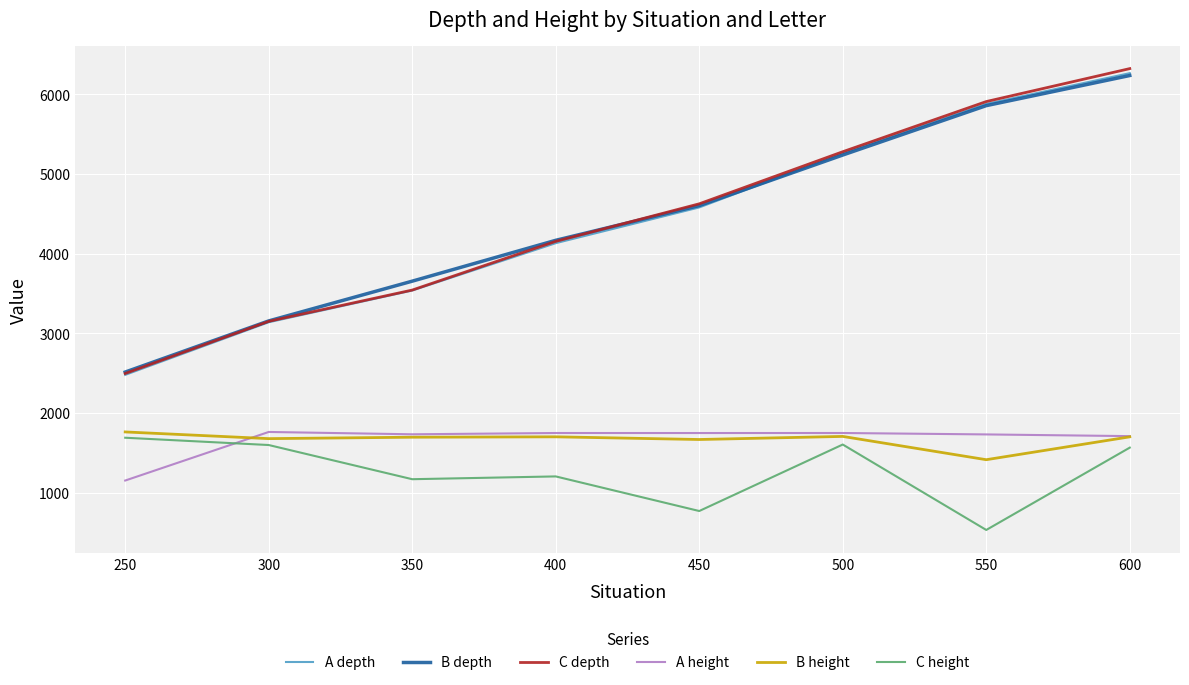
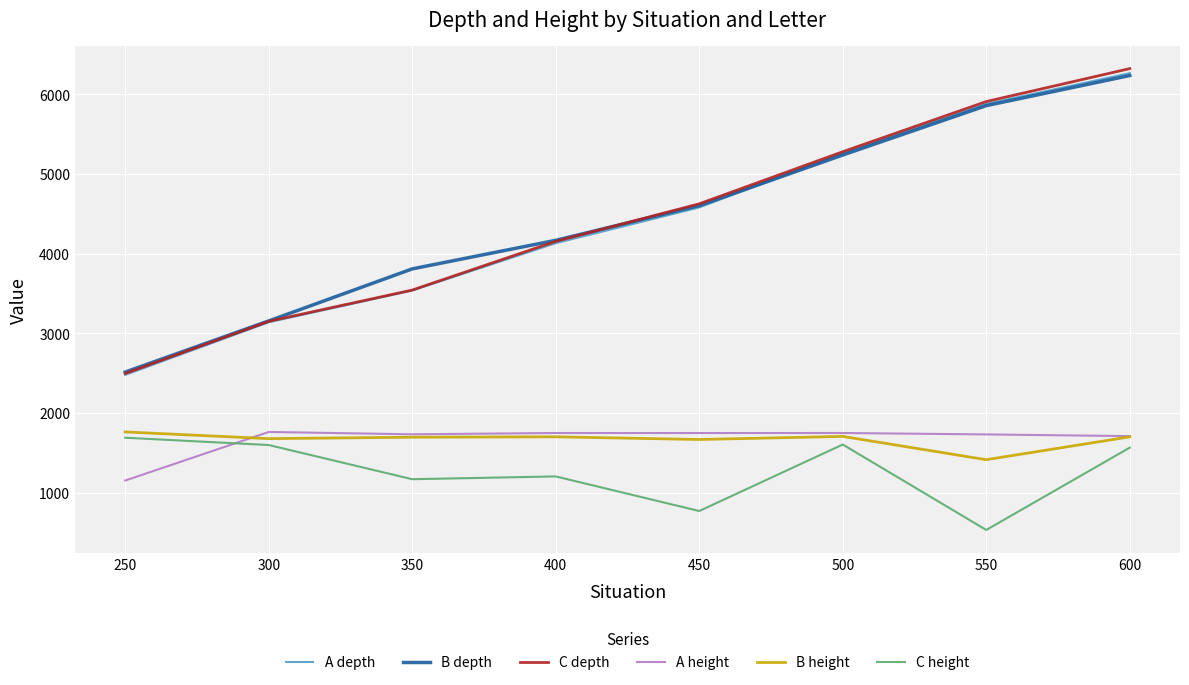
  {
    "B depth": {
-     "350": 3700
+     "350": 3800
    },
    "C depth": {
      "600": 6300
    },
    "A height": {
      "250": 1200,
      "300": 1800,
      "350": 1700,
      "400": 1700,
      "450": 1700,
      "500": 1700,
      "550": 1700
    },
    "B height": {
      "250": 1800,
      "300": 1700,
      "350": 1700,
      "400": 1700,
      "450": 1700,
      "500": 1700,
      "550": 1400
    },
    "C height": {
      "250": 1700,
      "300": 1600,
      "350": 1200,
      "400": 1200,
      "450": 800,
      "500": 1600,
      "550": 500,
      "600": 1600
    }
  }
